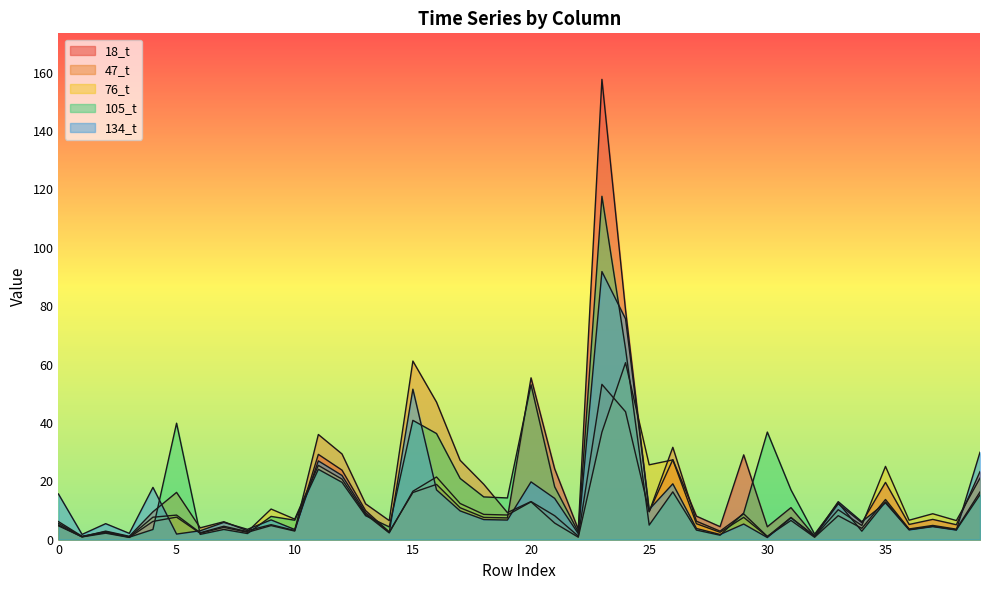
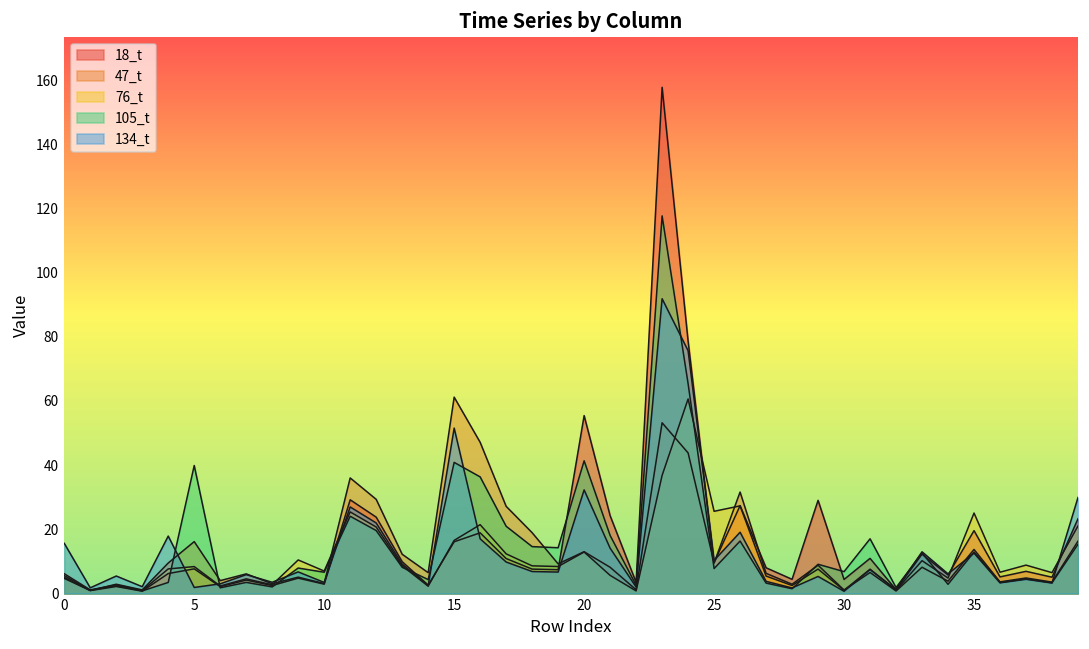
  {
    "105_t": {
      "5": 40,
      "15": 41,
-     "20": 53,
-     "25": 5,
-     "30": 37
+     "20": 41,
+     "25": 8,
+     "30": 7
    },
    "134_t": {
      "0": 16,
      "5": 2,
      "15": 52,
-     "20": 20
+     "20": 32
    }
  }
